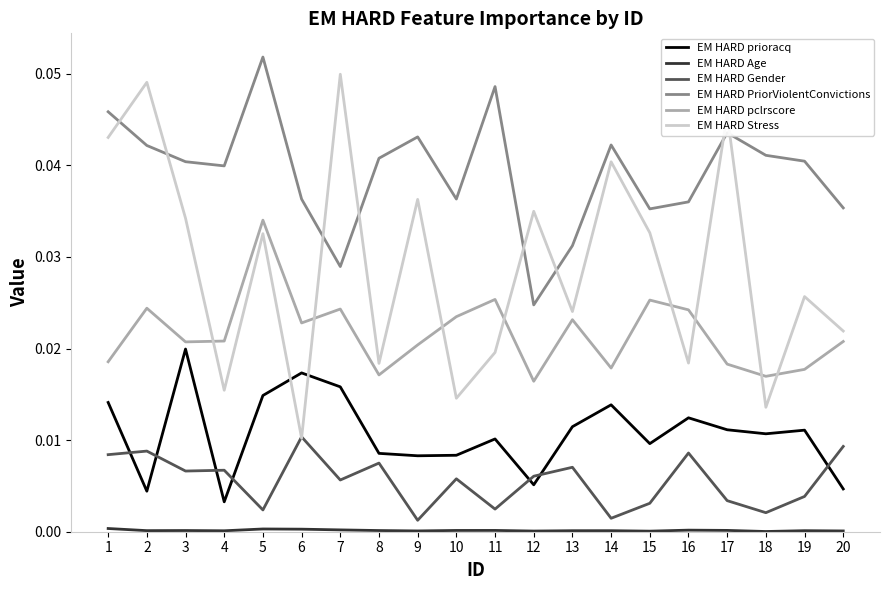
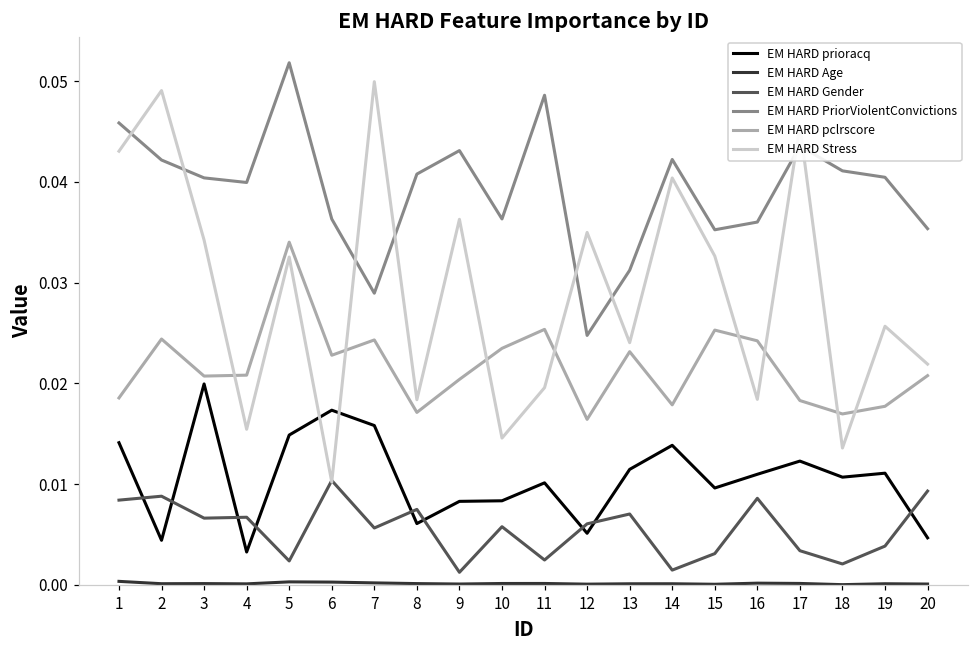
  {
    "EM HARD prioracq": {
      "1": 0.014,
      "2": 0.004,
      "3": 0.020,
      "4": 0.003,
      "5": 0.015,
      "6": 0.017,
      "7": 0.016,
-     "8": 0.009,
+     "8": 0.006,
      "9": 0.008,
      "10": 0.008,
      "11": 0.010,
      "12": 0.005,
      "13": 0.011,
      "14": 0.014,
      "15": 0.010,
-     "16": 0.012,
-     "17": 0.011,
+     "16": 0.011,
+     "17": 0.012,
      "18": 0.011,
      "19": 0.011,
      "20": 0.005
    }
  }
